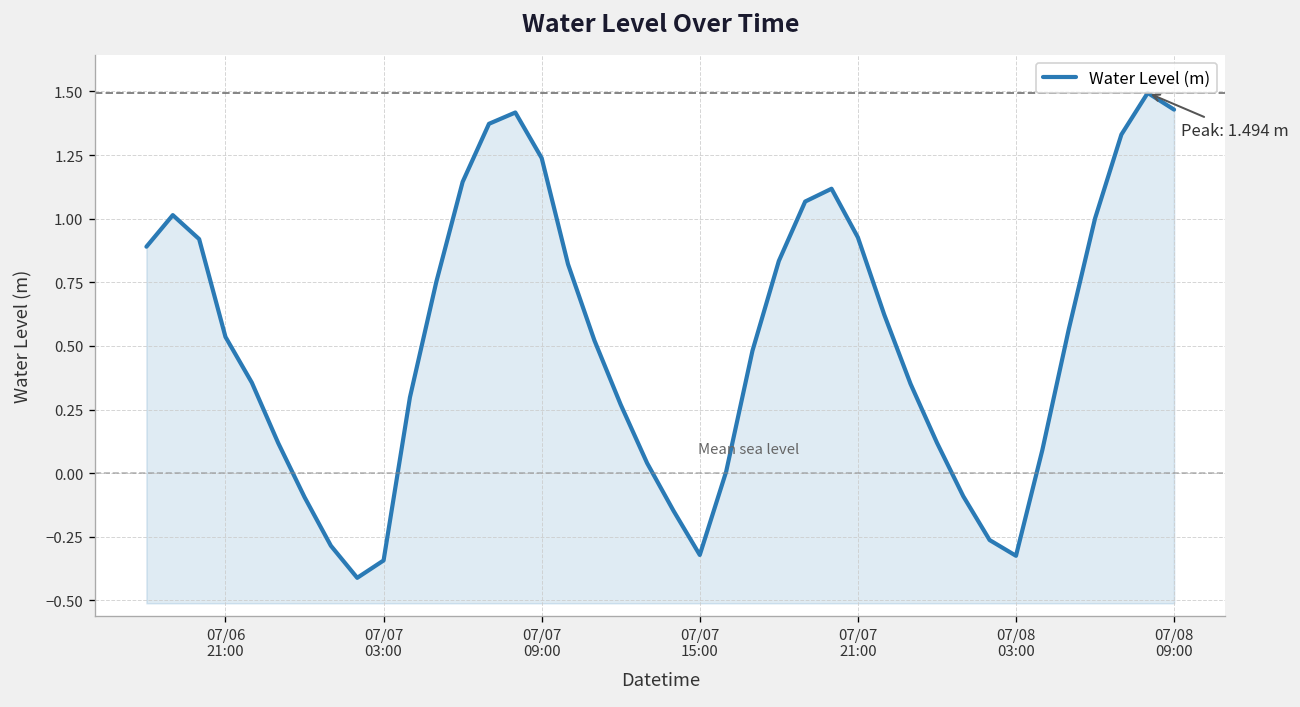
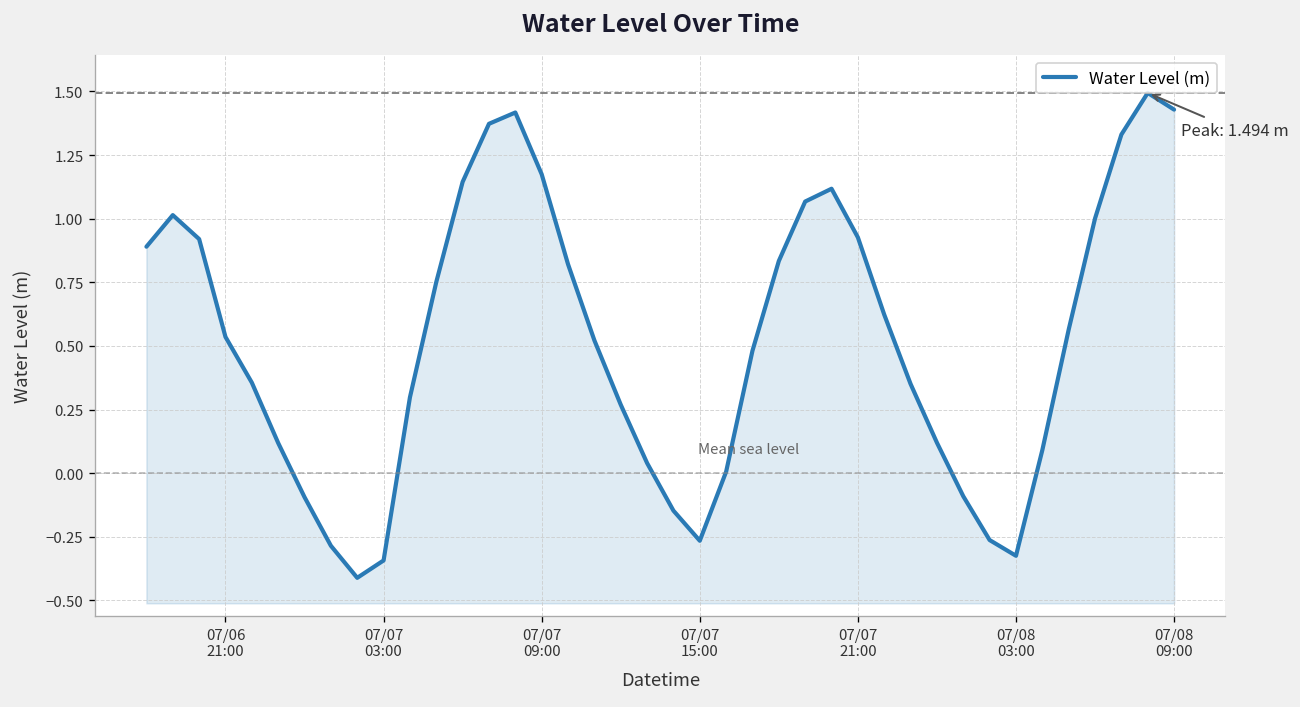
  {
    "07/06 21:00": 0.54,
    "07/07 03:00": -0.34,
-   "07/07 09:00": 1.24,
-   "07/07 15:00": -0.32,
+   "07/07 09:00": 1.17,
+   "07/07 15:00": -0.27,
    "07/07 21:00": 0.93,
    "07/08 03:00": -0.32
  }
